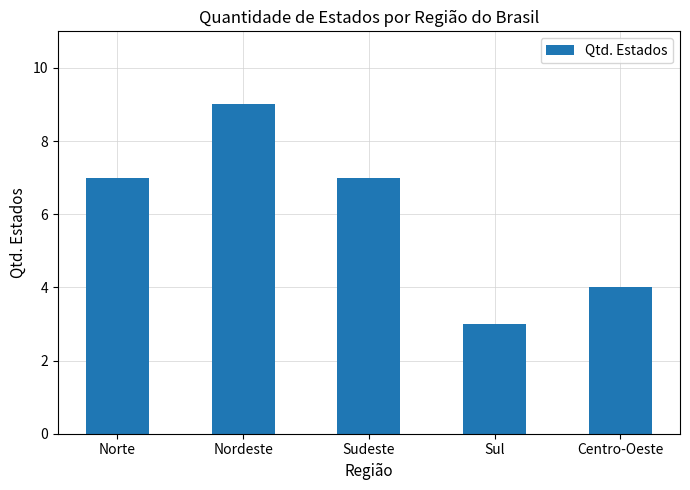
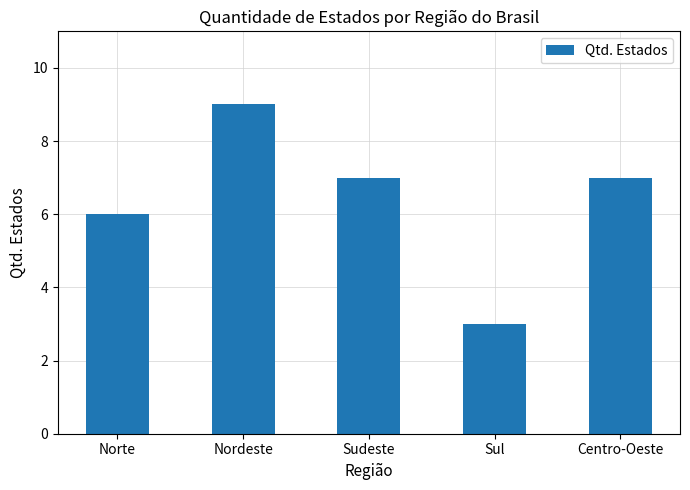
  {
-   "Norte": 7,
+   "Norte": 6,
    "Nordeste": 9,
    "Sudeste": 7,
    "Sul": 3,
-   "Centro-Oeste": 4
+   "Centro-Oeste": 7
  }
